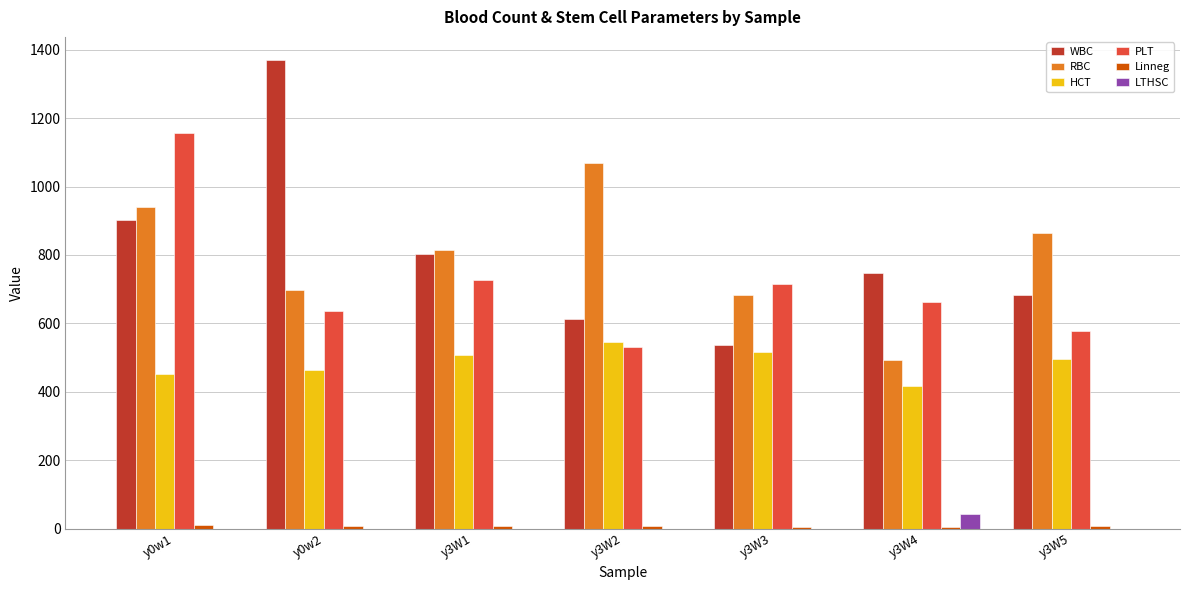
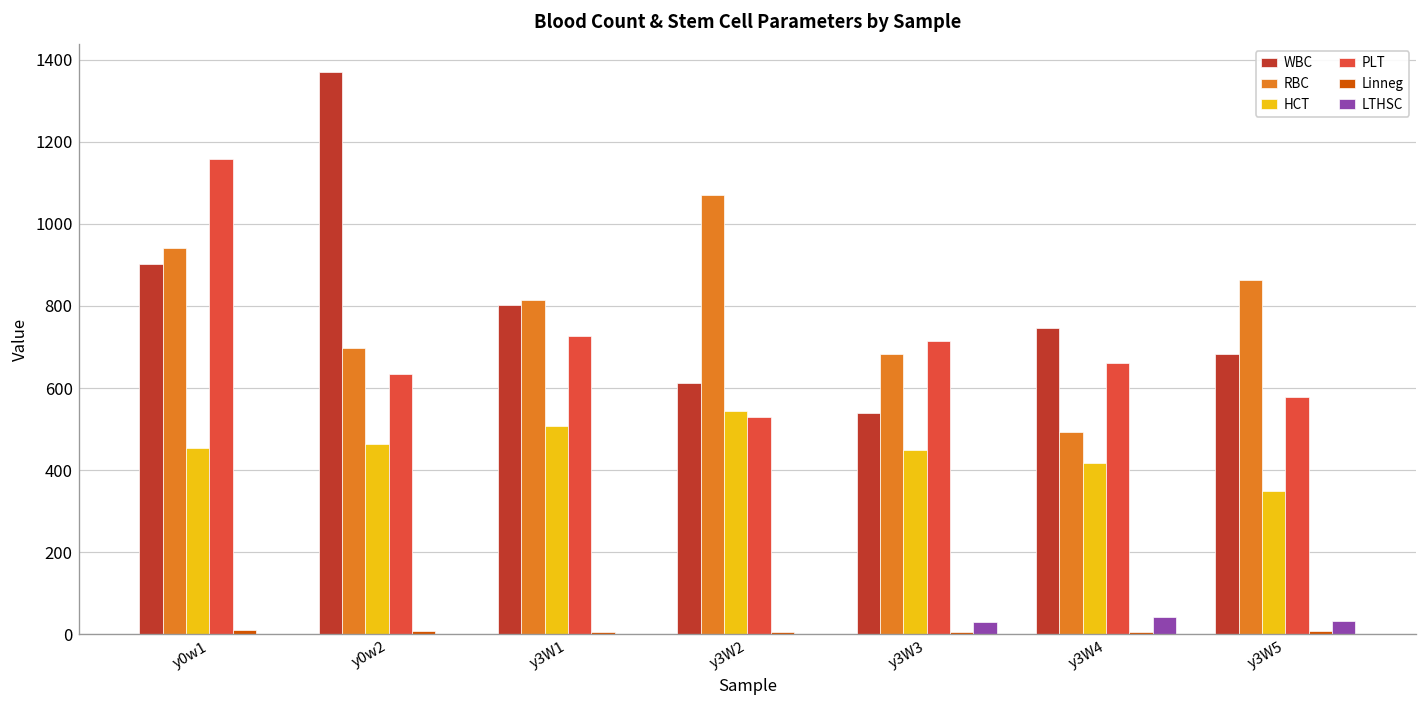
  {
    "HCT": {
      "y0w1": 450,
      "y0w2": 460,
      "y3W1": 510,
      "y3W2": 550,
-     "y3W3": 520,
+     "y3W3": 450,
      "y3W4": 420,
-     "y3W5": 500
+     "y3W5": 350
    },
    "LTHSC": {
-     "y3W3": 0,
+     "y3W3": 30,
      "y3W4": 40,
-     "y3W5": 0
+     "y3W5": 30
    }
  }
